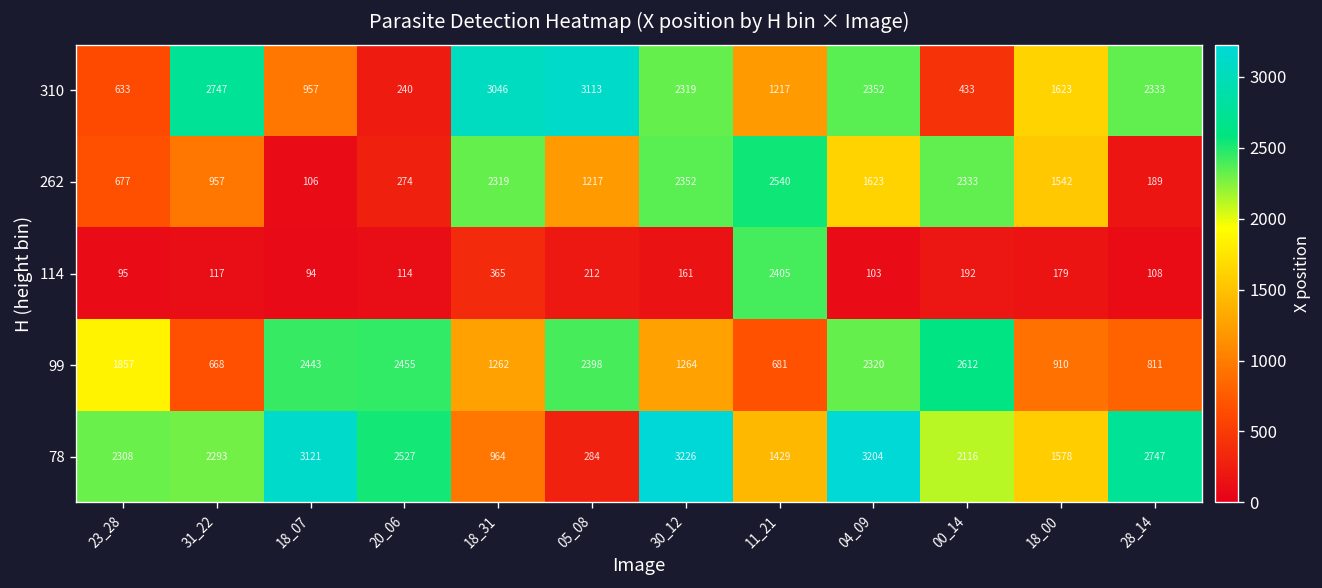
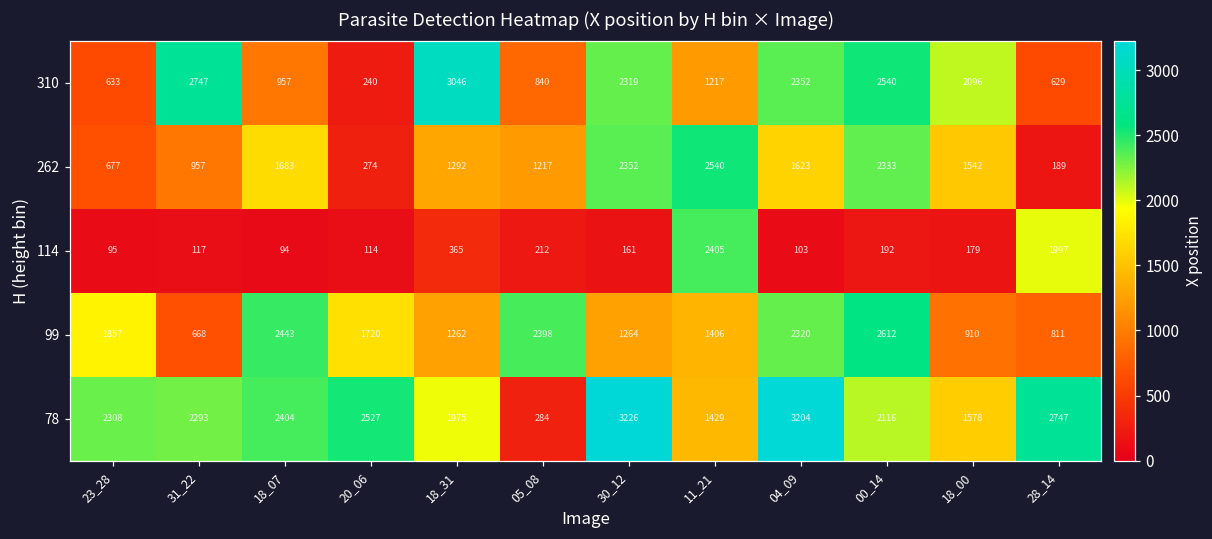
  {
    "310": {
      "23_28": 633,
      "31_22": 2747,
      "18_07": 957,
      "20_06": 240,
      "18_31": 3046,
-     "05_08": 3113,
+     "05_08": 840,
      "30_12": 2319,
      "11_21": 1217,
      "04_09": 2352,
-     "00_14": 433,
-     "18_00": 1623,
-     "28_14": 2333
+     "00_14": 2540,
+     "18_00": 2096,
+     "28_14": 629
    },
    "262": {
      "23_28": 677,
      "31_22": 957,
-     "18_07": 106,
+     "18_07": 1683,
      "20_06": 274,
-     "18_31": 2319,
+     "18_31": 1292,
      "05_08": 1217,
      "30_12": 2352,
      "11_21": 2540,
      "04_09": 1623,
      "00_14": 2333,
      "18_00": 1542,
      "28_14": 189
    },
    "114": {
      "23_28": 95,
      "31_22": 117,
      "18_07": 94,
      "20_06": 114,
      "18_31": 365,
      "05_08": 212,
      "30_12": 161,
      "11_21": 2405,
      "04_09": 103,
      "00_14": 192,
      "18_00": 179,
-     "28_14": 108
+     "28_14": 1997
    },
    "99": {
      "23_28": 1857,
      "31_22": 668,
      "18_07": 2443,
-     "20_06": 2455,
+     "20_06": 1720,
      "18_31": 1262,
      "05_08": 2398,
      "30_12": 1264,
-     "11_21": 681,
+     "11_21": 1406,
      "04_09": 2320,
      "00_14": 2612,
      "18_00": 910,
      "28_14": 811
    },
    "78": {
      "23_28": 2308,
      "31_22": 2293,
-     "18_07": 3121,
+     "18_07": 2404,
      "20_06": 2527,
-     "18_31": 964,
+     "18_31": 1975,
      "05_08": 284,
      "30_12": 3226,
      "11_21": 1429,
      "04_09": 3204,
      "00_14": 2116,
      "18_00": 1578,
      "28_14": 2747
    }
  }
